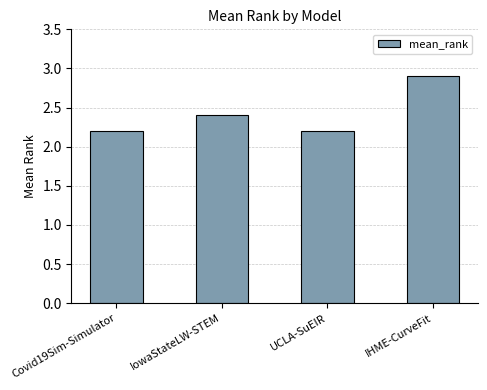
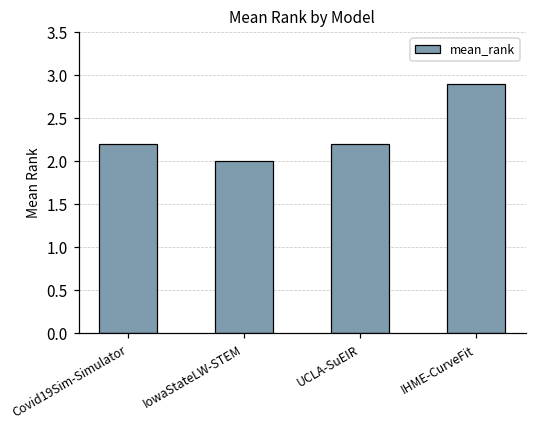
  {
    "Covid19Sim-Simulator": 2.2,
-   "IowaStateLW-STEM": 2.4,
+   "IowaStateLW-STEM": 2.0,
    "UCLA-SuEIR": 2.2,
    "IHME-CurveFit": 2.9
  }
